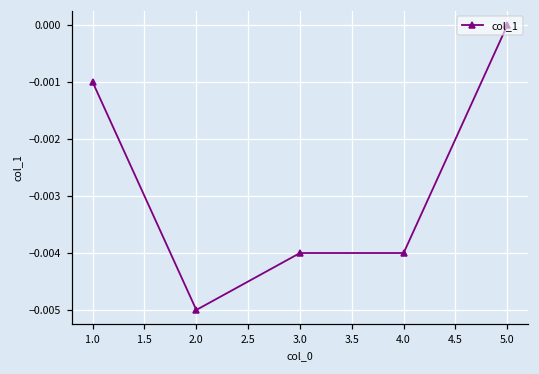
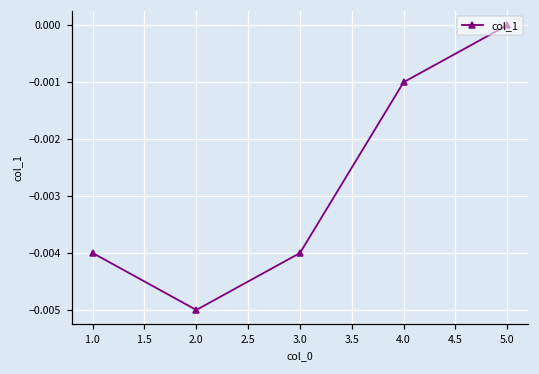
  {
-   "1.0": -0.001,
+   "1.0": -0.004,
    "2.0": -0.005,
    "3.0": -0.004,
-   "4.0": -0.004
+   "4.0": -0.001
  }
